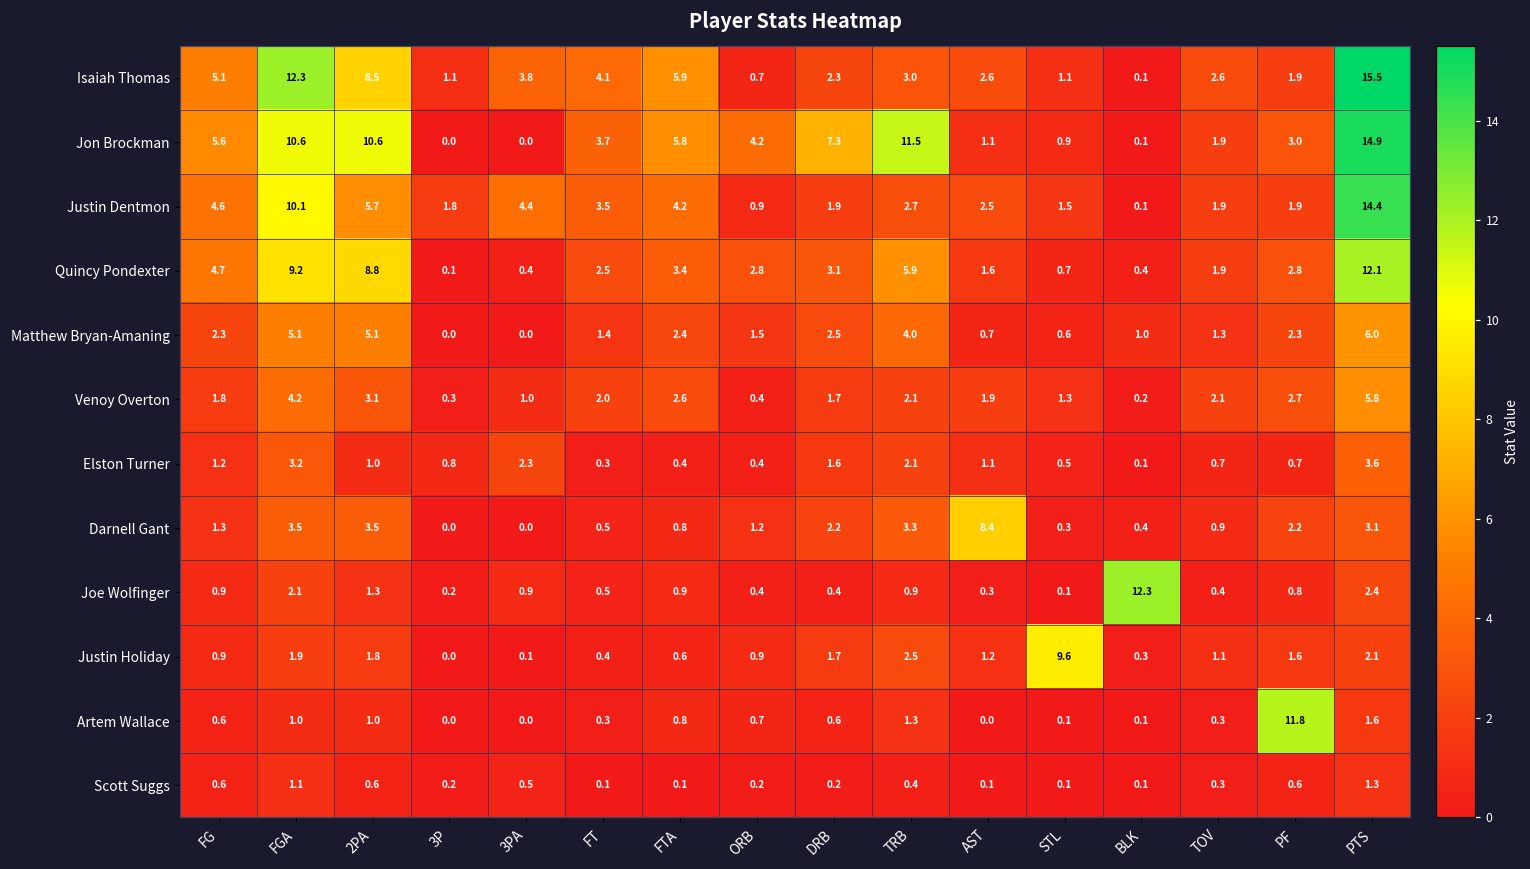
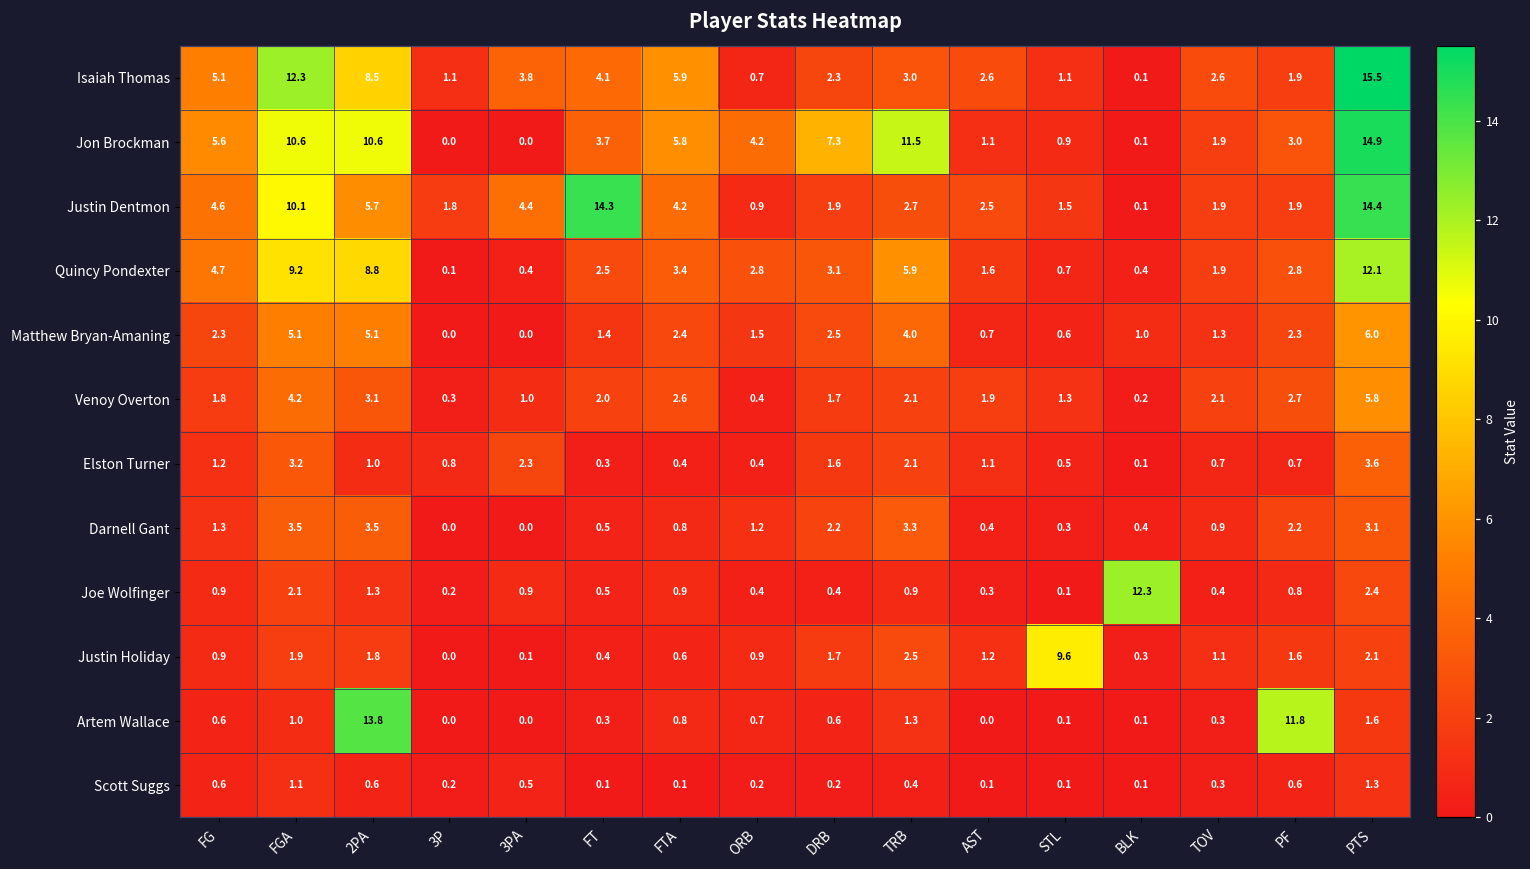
  {
    "Isaiah Thomas": {
      "FG": 5.1,
      "FGA": 12.3,
      "2PA": 8.5,
      "3P": 1.1,
      "3PA": 3.8,
      "FT": 4.1,
      "FTA": 5.9,
      "ORB": 0.7,
      "DRB": 2.3,
      "TRB": 3.0,
      "AST": 2.6,
      "STL": 1.1,
      "BLK": 0.1,
      "TOV": 2.6,
      "PF": 1.9,
      "PTS": 15.5
    },
    "Jon Brockman": {
      "FG": 5.6,
      "FGA": 10.6,
      "2PA": 10.6,
      "3P": 0.0,
      "3PA": 0.0,
      "FT": 3.7,
      "FTA": 5.8,
      "ORB": 4.2,
      "DRB": 7.3,
      "TRB": 11.5,
      "AST": 1.1,
      "STL": 0.9,
      "BLK": 0.1,
      "TOV": 1.9,
      "PF": 3.0,
      "PTS": 14.9
    },
    "Justin Dentmon": {
      "FG": 4.6,
      "FGA": 10.1,
      "2PA": 5.7,
      "3P": 1.8,
      "3PA": 4.4,
-     "FT": 3.5,
+     "FT": 14.3,
      "FTA": 4.2,
      "ORB": 0.9,
      "DRB": 1.9,
      "TRB": 2.7,
      "AST": 2.5,
      "STL": 1.5,
      "BLK": 0.1,
      "TOV": 1.9,
      "PF": 1.9,
      "PTS": 14.4
    },
    "Quincy Pondexter": {
      "FG": 4.7,
      "FGA": 9.2,
      "2PA": 8.8,
      "3P": 0.1,
      "3PA": 0.4,
      "FT": 2.5,
      "FTA": 3.4,
      "ORB": 2.8,
      "DRB": 3.1,
      "TRB": 5.9,
      "AST": 1.6,
      "STL": 0.7,
      "BLK": 0.4,
      "TOV": 1.9,
      "PF": 2.8,
      "PTS": 12.1
    },
    "Matthew Bryan-Amaning": {
      "FG": 2.3,
      "FGA": 5.1,
      "2PA": 5.1,
      "3P": 0.0,
      "3PA": 0.0,
      "FT": 1.4,
      "FTA": 2.4,
      "ORB": 1.5,
      "DRB": 2.5,
      "TRB": 4.0,
      "AST": 0.7,
      "STL": 0.6,
      "BLK": 1.0,
      "TOV": 1.3,
      "PF": 2.3,
      "PTS": 6.0
    },
    "Venoy Overton": {
      "FG": 1.8,
      "FGA": 4.2,
      "2PA": 3.1,
      "3P": 0.3,
      "3PA": 1.0,
      "FT": 2.0,
      "FTA": 2.6,
      "ORB": 0.4,
      "DRB": 1.7,
      "TRB": 2.1,
      "AST": 1.9,
      "STL": 1.3,
      "BLK": 0.2,
      "TOV": 2.1,
      "PF": 2.7,
      "PTS": 5.8
    },
    "Elston Turner": {
      "FG": 1.2,
      "FGA": 3.2,
      "2PA": 1.0,
      "3P": 0.8,
      "3PA": 2.3,
      "FT": 0.3,
      "FTA": 0.4,
      "ORB": 0.4,
      "DRB": 1.6,
      "TRB": 2.1,
      "AST": 1.1,
      "STL": 0.5,
      "BLK": 0.1,
      "TOV": 0.7,
      "PF": 0.7,
      "PTS": 3.6
    },
    "Darnell Gant": {
      "FG": 1.3,
      "FGA": 3.5,
      "2PA": 3.5,
      "3P": 0.0,
      "3PA": 0.0,
      "FT": 0.5,
      "FTA": 0.8,
      "ORB": 1.2,
      "DRB": 2.2,
      "TRB": 3.3,
-     "AST": 8.4,
+     "AST": 0.4,
      "STL": 0.3,
      "BLK": 0.4,
      "TOV": 0.9,
      "PF": 2.2,
      "PTS": 3.1
    },
    "Joe Wolfinger": {
      "FG": 0.9,
      "FGA": 2.1,
      "2PA": 1.3,
      "3P": 0.2,
      "3PA": 0.9,
      "FT": 0.5,
      "FTA": 0.9,
      "ORB": 0.4,
      "DRB": 0.4,
      "TRB": 0.9,
      "AST": 0.3,
      "STL": 0.1,
      "BLK": 12.3,
      "TOV": 0.4,
      "PF": 0.8,
      "PTS": 2.4
    },
    "Justin Holiday": {
      "FG": 0.9,
      "FGA": 1.9,
      "2PA": 1.8,
      "3P": 0.0,
      "3PA": 0.1,
      "FT": 0.4,
      "FTA": 0.6,
      "ORB": 0.9,
      "DRB": 1.7,
      "TRB": 2.5,
      "AST": 1.2,
      "STL": 9.6,
      "BLK": 0.3,
      "TOV": 1.1,
      "PF": 1.6,
      "PTS": 2.1
    },
    "Artem Wallace": {
      "FG": 0.6,
      "FGA": 1.0,
-     "2PA": 1.0,
+     "2PA": 13.8,
      "3P": 0.0,
      "3PA": 0.0,
      "FT": 0.3,
      "FTA": 0.8,
      "ORB": 0.7,
      "DRB": 0.6,
      "TRB": 1.3,
      "AST": 0.0,
      "STL": 0.1,
      "BLK": 0.1,
      "TOV": 0.3,
      "PF": 11.8,
      "PTS": 1.6
    },
    "Scott Suggs": {
      "FG": 0.6,
      "FGA": 1.1,
      "2PA": 0.6,
      "3P": 0.2,
      "3PA": 0.5,
      "FT": 0.1,
      "FTA": 0.1,
      "ORB": 0.2,
      "DRB": 0.2,
      "TRB": 0.4,
      "AST": 0.1,
      "STL": 0.1,
      "BLK": 0.1,
      "TOV": 0.3,
      "PF": 0.6,
      "PTS": 1.3
    }
  }
